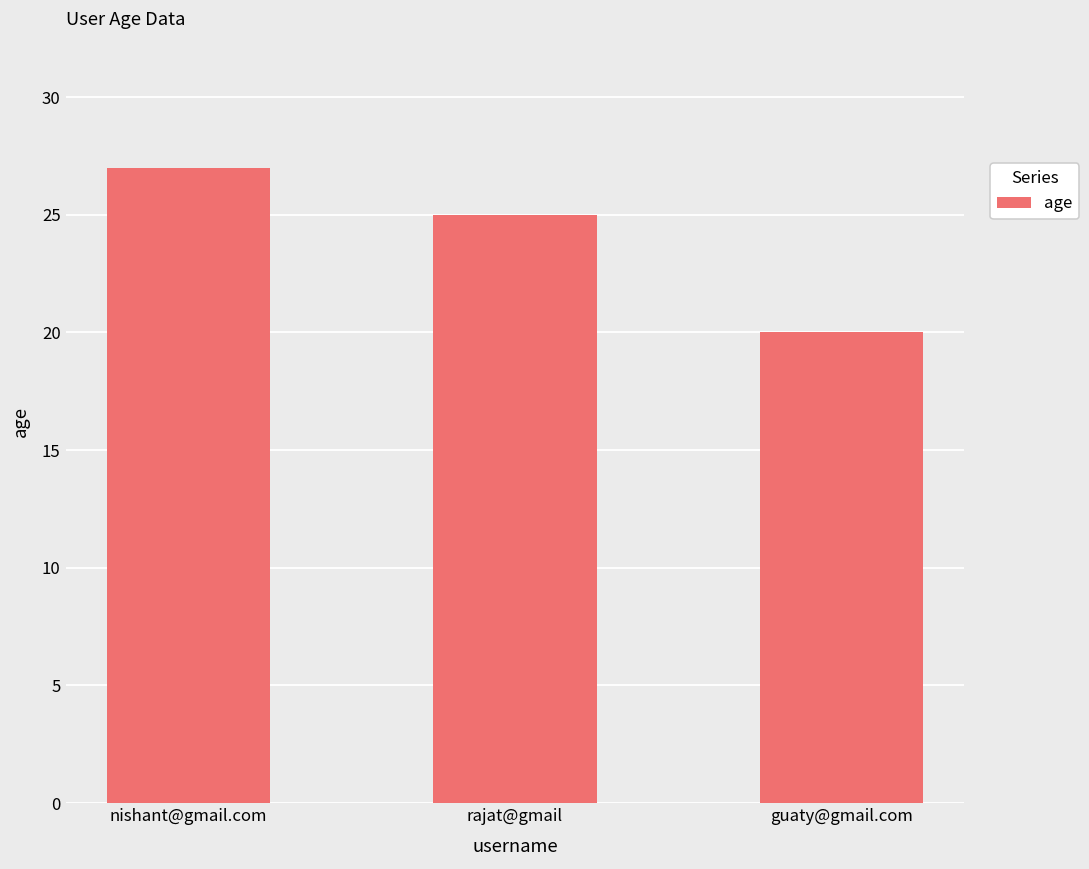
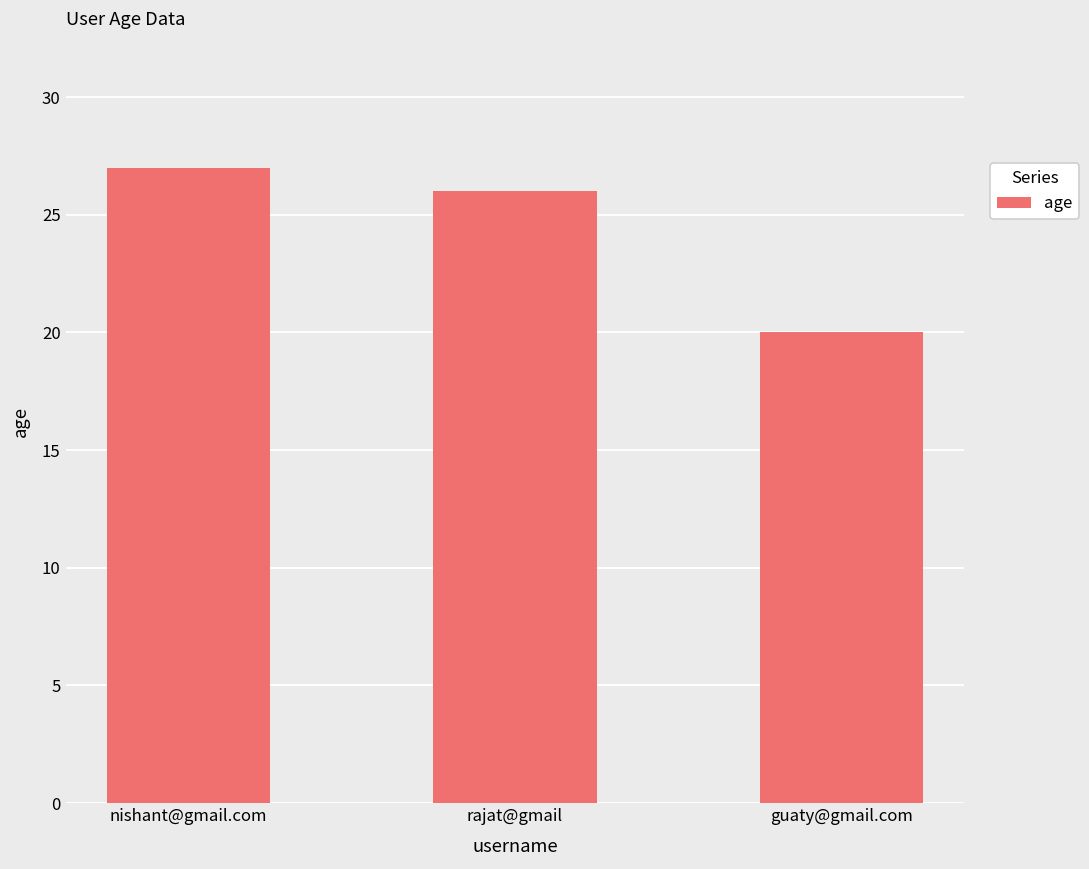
  {
    "nishant@gmail.com": 27,
-   "rajat@gmail": 25,
+   "rajat@gmail": 26,
    "guaty@gmail.com": 20
  }
